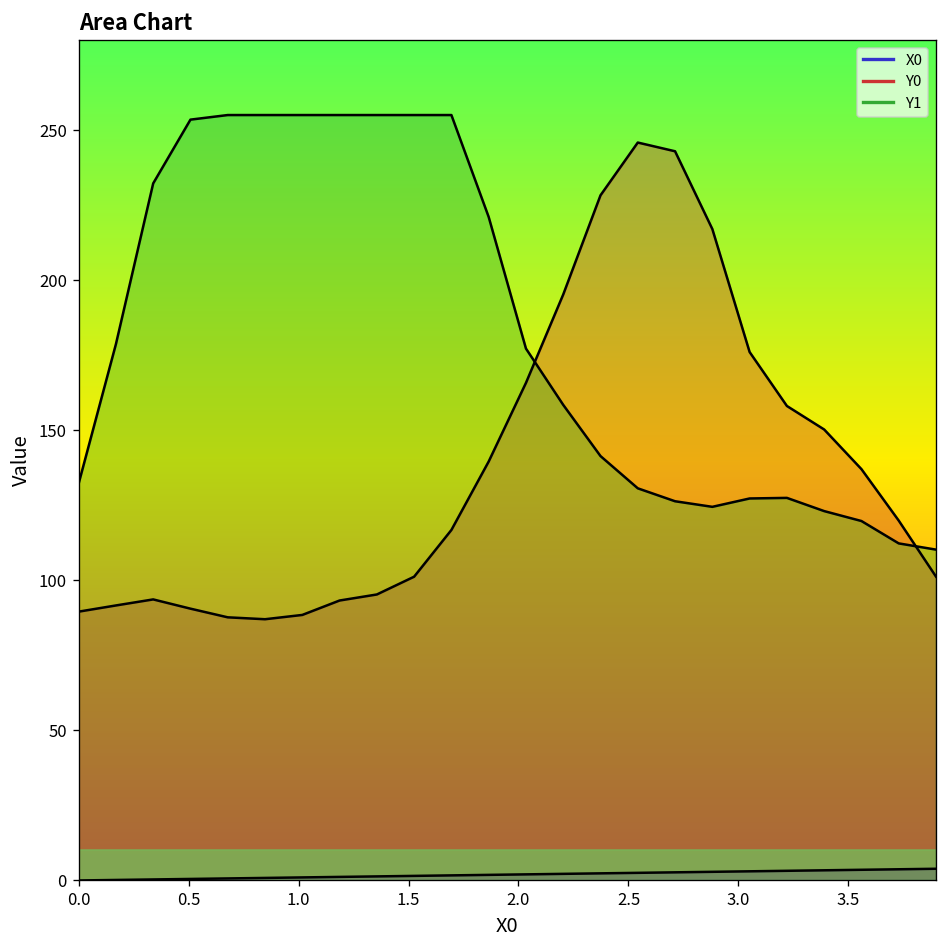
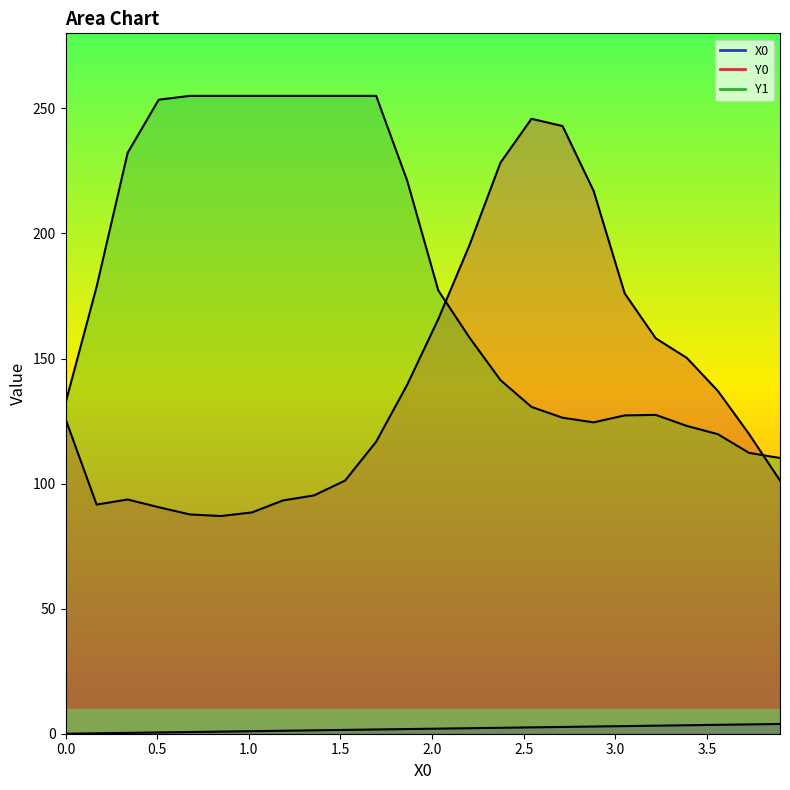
  {
    "Y0": {
-     "0.0": 90
+     "0.0": 126
    },
    "Y1": {
      "0.0": 132
    }
  }
